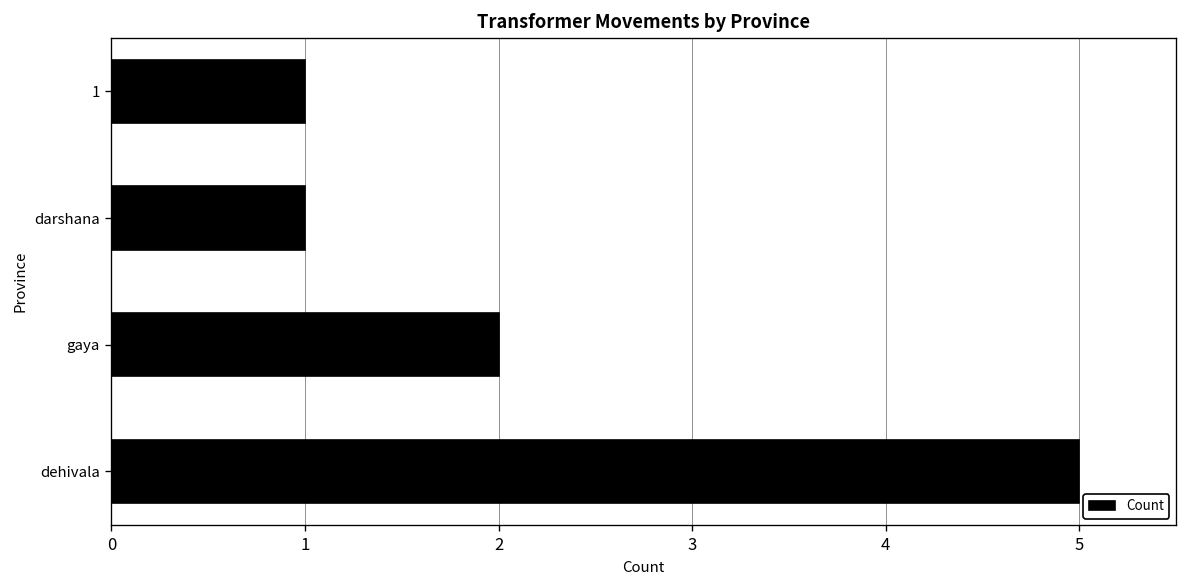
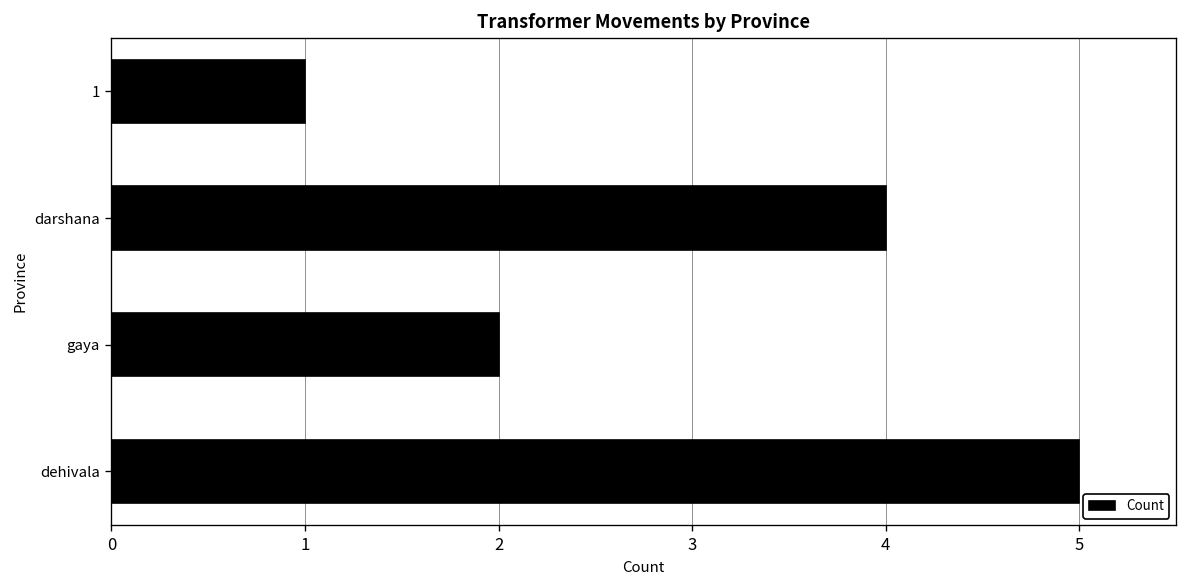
  {
    "1": 1,
-   "darshana": 1,
+   "darshana": 4,
    "gaya": 2,
    "dehivala": 5
  }
